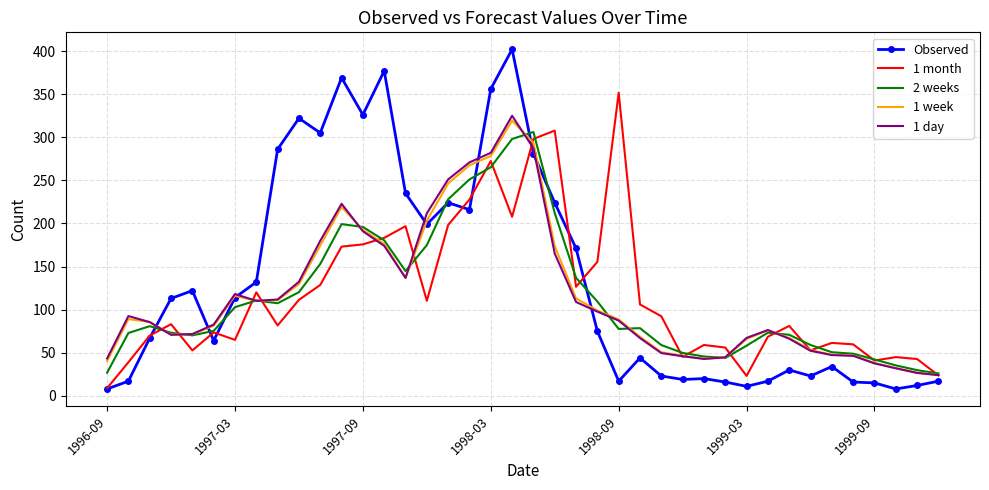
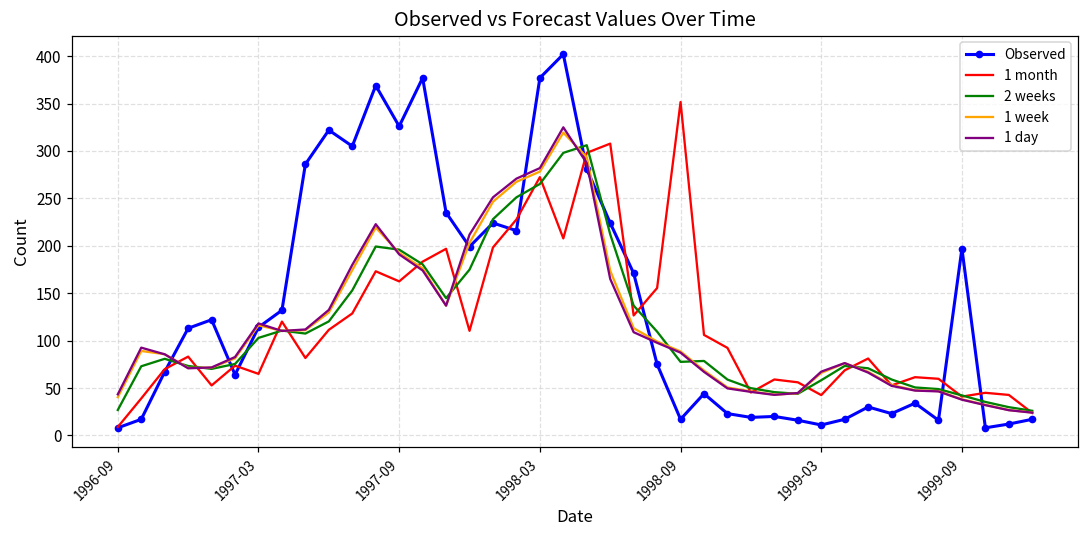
  {
    "Observed": {
      "1997-09": 330,
-     "1998-03": 360,
+     "1998-03": 380,
      "1998-09": 20,
      "1999-03": 10,
-     "1999-09": 20
+     "1999-09": 200
    },
    "1 month": {
      "1997-03": 60,
-     "1997-09": 180,
+     "1997-09": 160,
      "1998-03": 270,
      "1998-09": 350,
-     "1999-03": 20
+     "1999-03": 40
    },
    "2 weeks": {
      "1996-09": 30,
      "1997-03": 100,
      "1997-09": 200,
      "1998-03": 270,
      "1998-09": 80,
      "1999-03": 60
    },
    "1 week": {
      "1996-09": 40,
      "1998-03": 280
    },
    "1 day": {
      "1996-09": 40,
      "1998-03": 280
    }
  }
